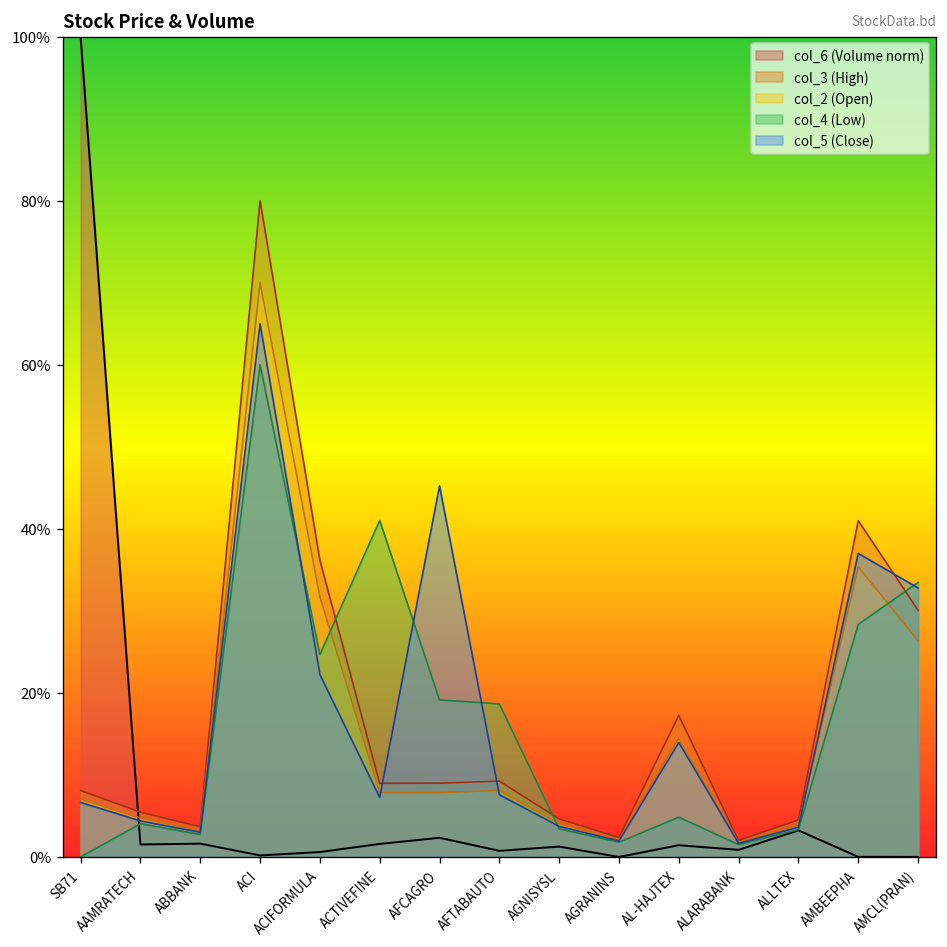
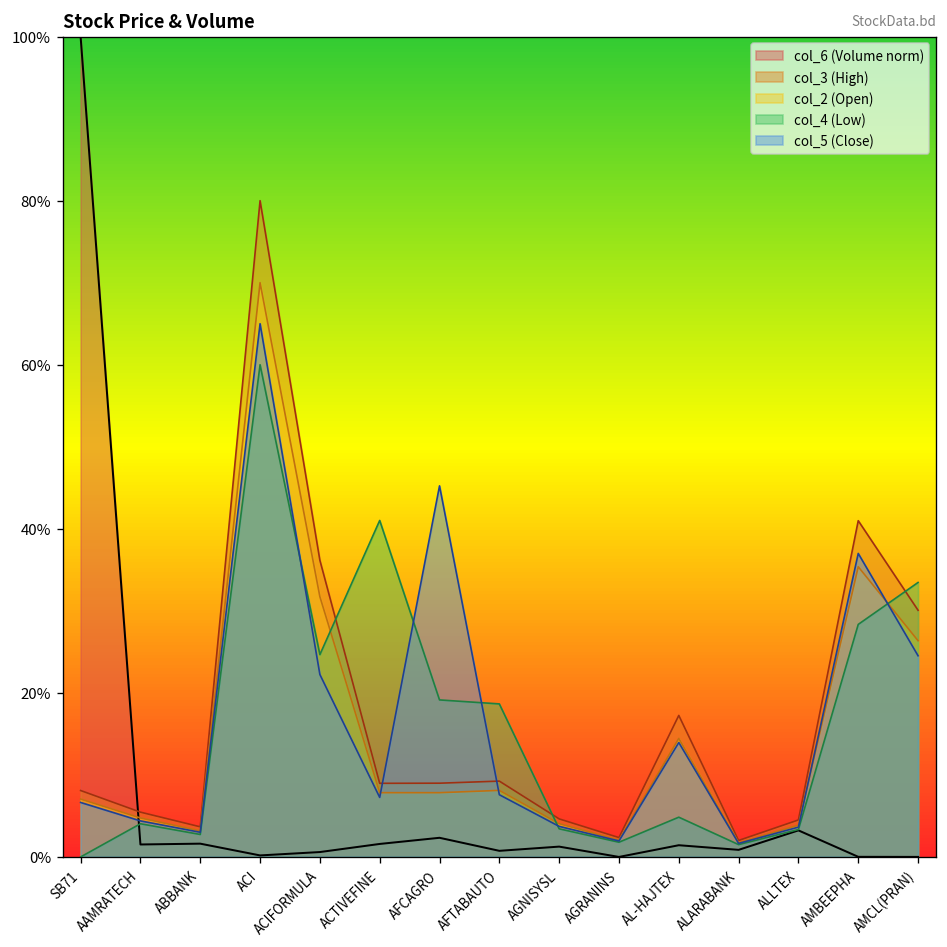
  {
    "col_4 (Low)": {
      "SB71": "0%",
      "ACI": "60%",
      "ACIFORMULA": "25%",
      "ACTIVEFINE": "41%",
      "AFCAGRO": "19%",
      "AFTABAUTO": "19%",
      "AL-HAJTEX": "5%",
      "AMBEEPHA": "28%",
      "AMCL(PRAN)": "33%"
    },
    "col_5 (Close)": {
      "SB71": "7%",
      "ACI": "65%",
      "ACIFORMULA": "22%",
      "ACTIVEFINE": "7%",
      "AFCAGRO": "45%",
      "AFTABAUTO": "8%",
      "AL-HAJTEX": "14%",
      "AMBEEPHA": "37%",
-     "AMCL(PRAN)": "33%"
+     "AMCL(PRAN)": "25%"
    }
  }
